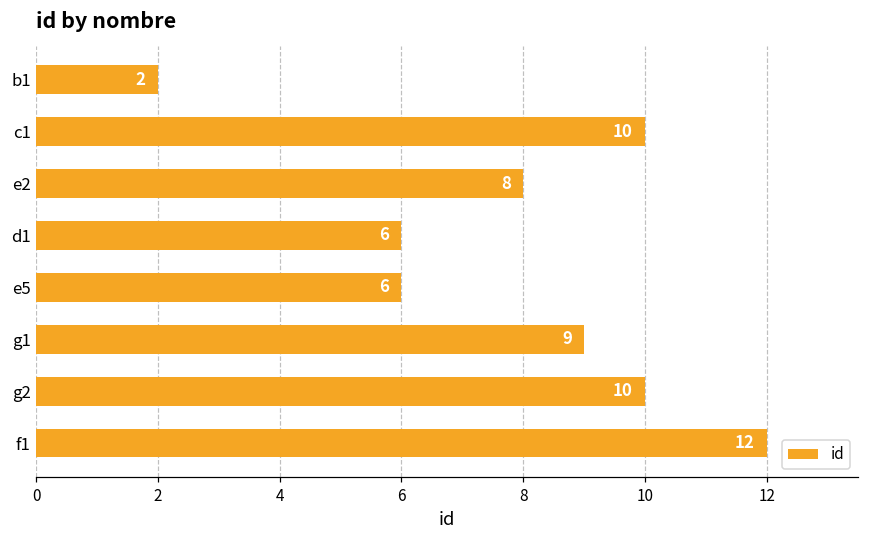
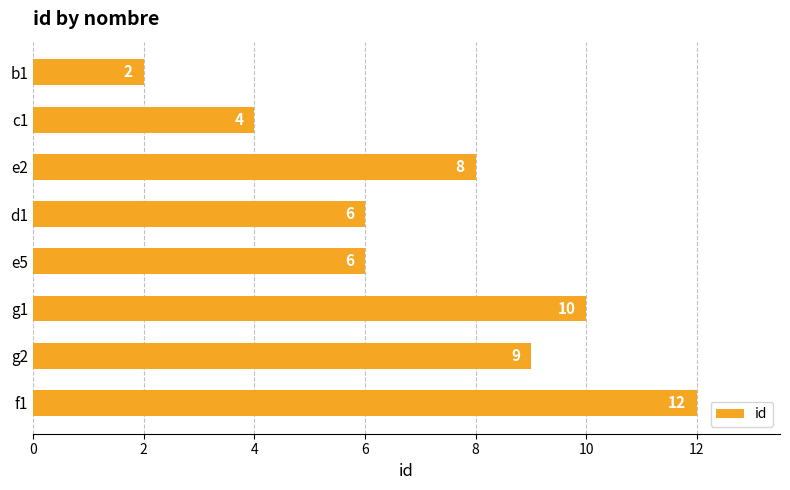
  {
    "b1": 2,
-   "c1": 10,
+   "c1": 4,
    "e2": 8,
    "d1": 6,
    "e5": 6,
-   "g1": 9,
-   "g2": 10,
+   "g1": 10,
+   "g2": 9,
    "f1": 12
  }
